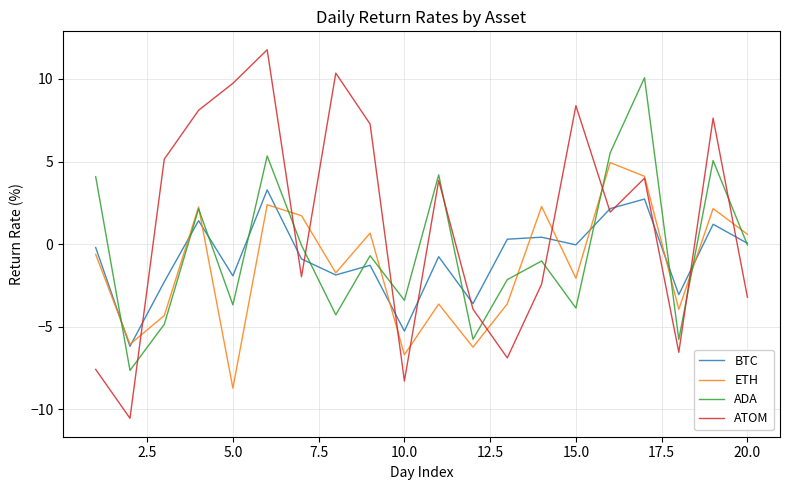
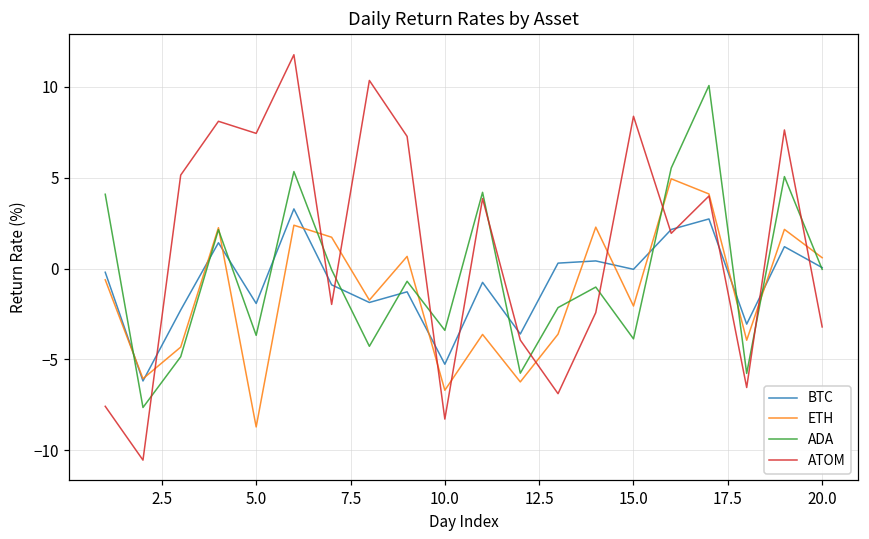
  {
    "BTC": {
      "5.0": -1.9,
      "10.0": -5.3,
      "15.0": 0.0
    },
    "ETH": {
      "5.0": -8.7,
      "10.0": -6.7,
      "15.0": -2.1,
      "20.0": 0.6
    },
    "ADA": {
      "5.0": -3.7,
      "10.0": -3.4,
      "15.0": -3.9
    },
    "ATOM": {
-     "5.0": 9.7,
+     "5.0": 7.4,
      "10.0": -8.3,
      "15.0": 8.4,
      "20.0": -3.2
    }
  }
